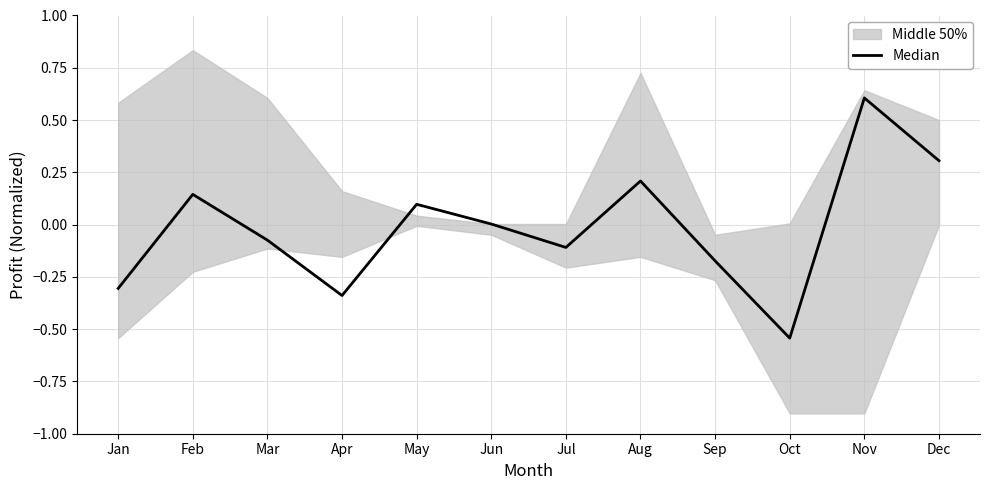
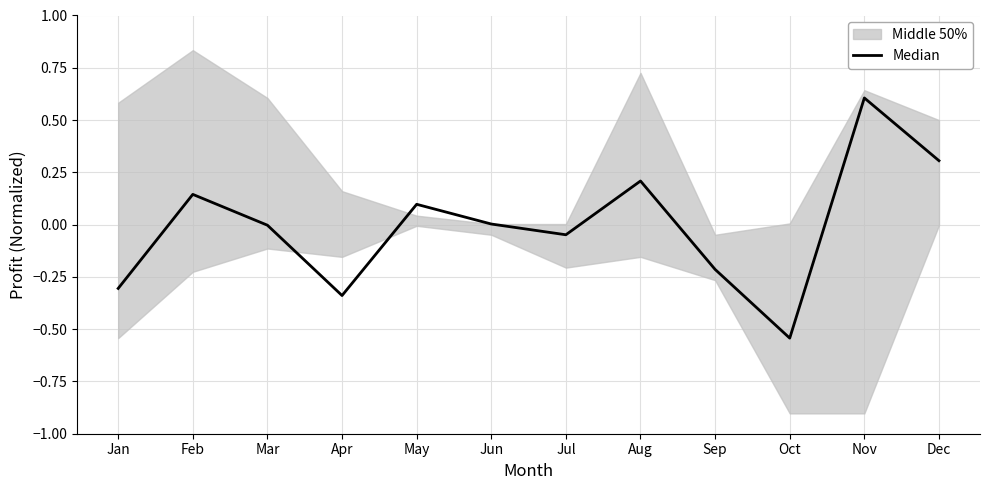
  {
    "Median": {
      "Jan": -0.31,
      "Feb": 0.14,
-     "Mar": -0.07,
+     "Mar": 0.00,
      "Apr": -0.34,
      "May": 0.10,
-     "Jul": -0.11,
+     "Jul": -0.05,
      "Aug": 0.21,
-     "Sep": -0.17,
+     "Sep": -0.21,
      "Oct": -0.54,
      "Nov": 0.61,
      "Dec": 0.31
    }
  }
